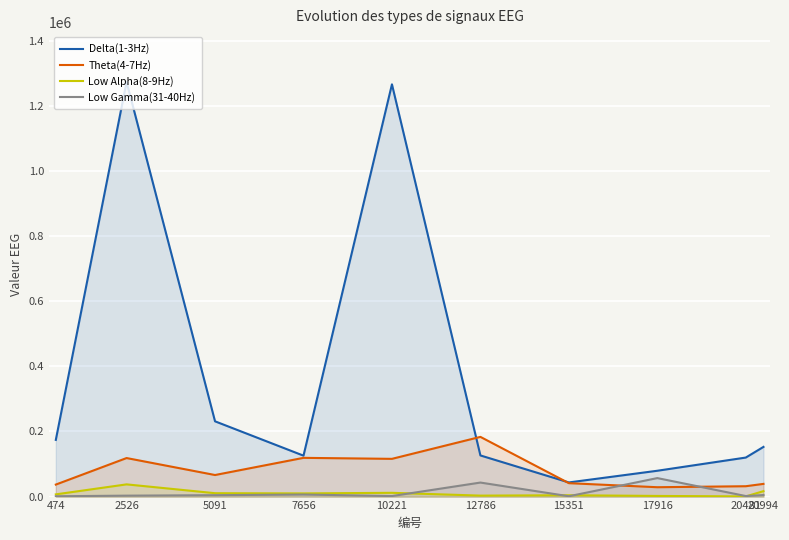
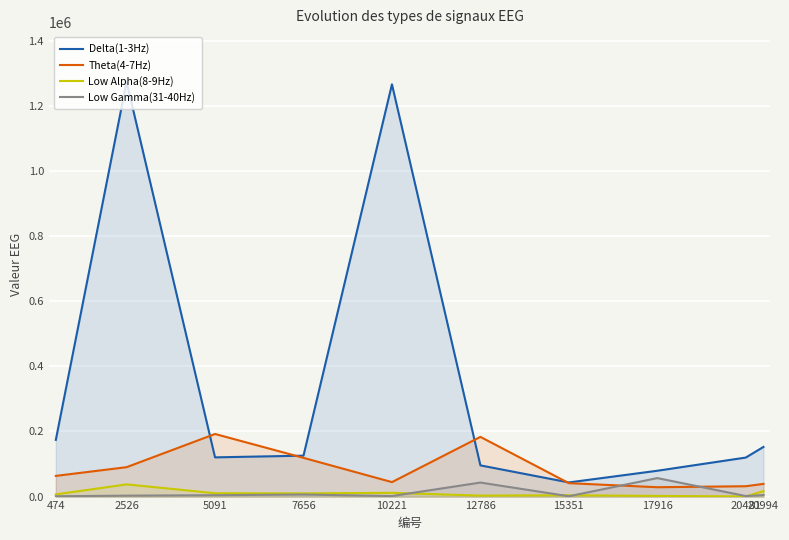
  {
    "Delta(1-3Hz)": {
      "474": 170000,
-     "5091": 230000,
+     "5091": 120000,
      "10221": 1270000,
-     "12786": 130000,
+     "12786": 100000,
      "17916": 80000
    },
    "Theta(4-7Hz)": {
-     "474": 40000,
-     "2526": 120000,
-     "5091": 70000,
-     "10221": 120000,
+     "474": 60000,
+     "2526": 90000,
+     "5091": 190000,
+     "10221": 40000,
      "12786": 180000,
      "17916": 30000
    },
    "Low Alpha(8-9Hz)": {
      "2526": 40000,
      "10221": 10000,
      "12786": 0,
      "17916": 0
    },
    "Low Gamma(31-40Hz)": {
      "2526": 0,
      "10221": 0,
      "12786": 40000,
      "17916": 60000
    }
  }
